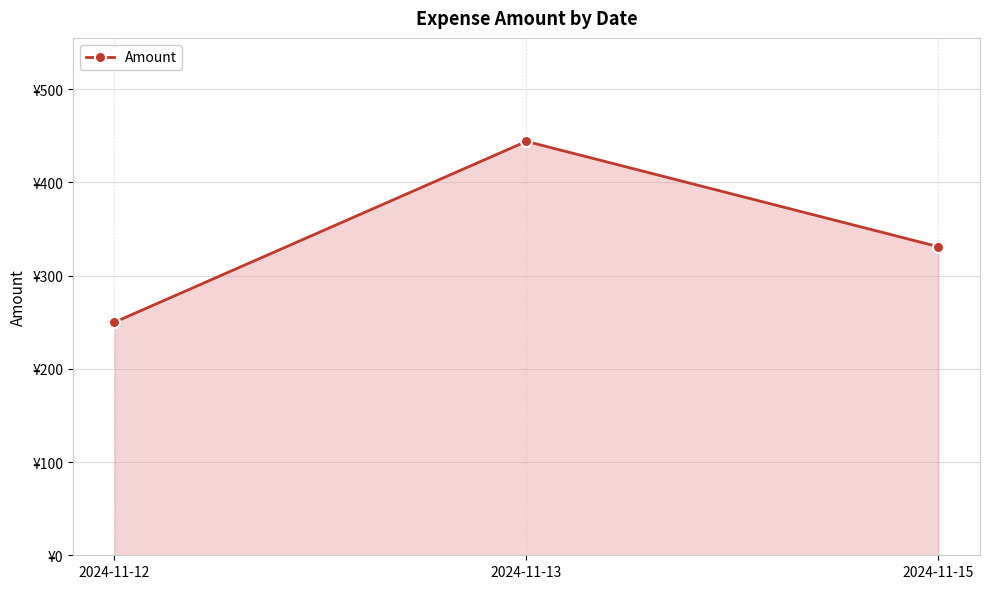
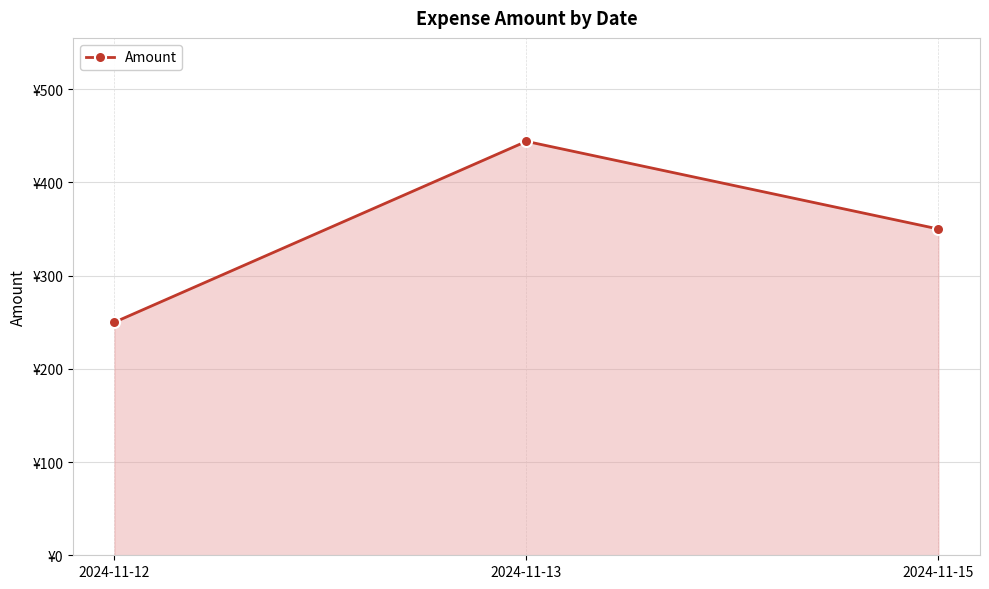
  {
    "2024-11-12": "¥250",
    "2024-11-13": "¥440",
-   "2024-11-15": "¥330"
+   "2024-11-15": "¥350"
  }
